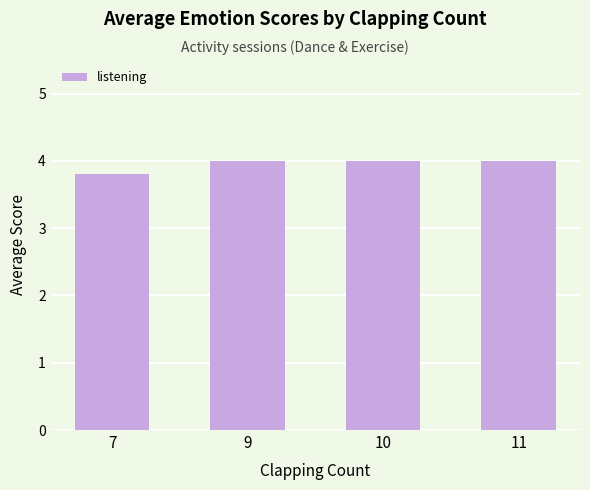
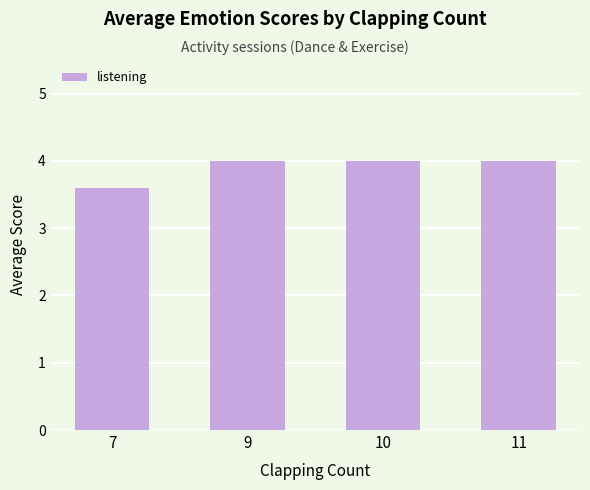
  {
-   "7": 3.8,
+   "7": 3.6,
    "9": 4.0,
    "10": 4.0,
    "11": 4.0
  }
